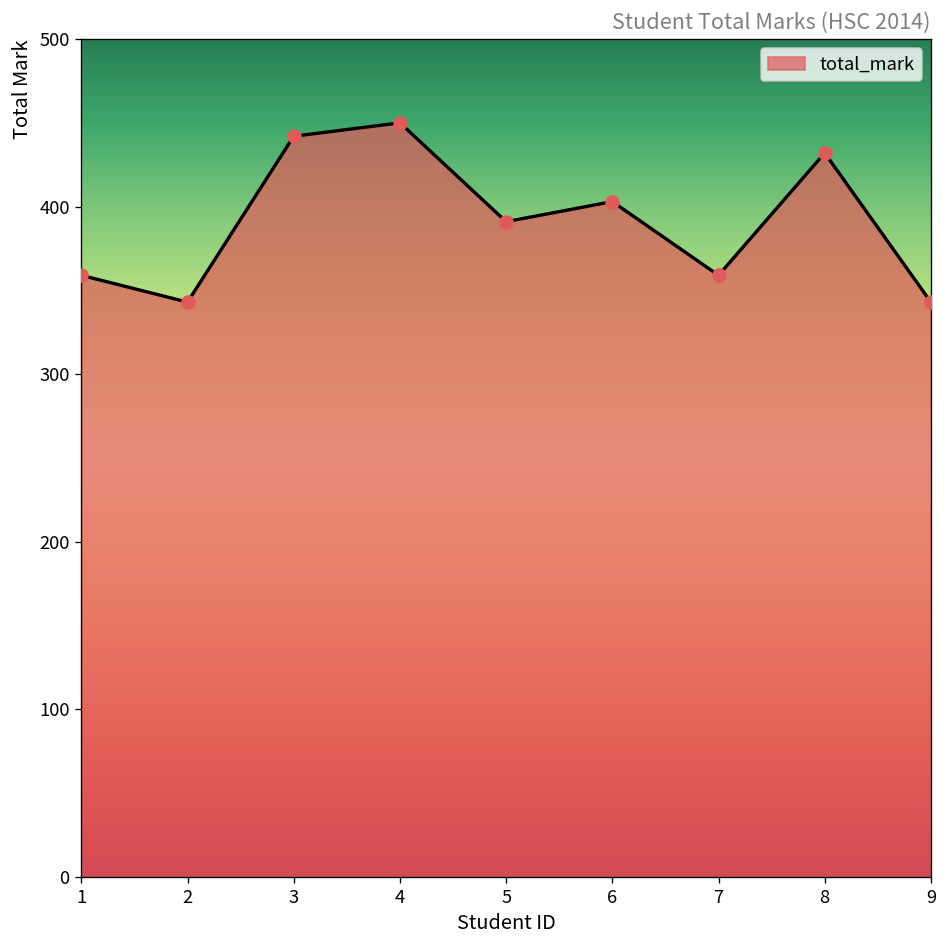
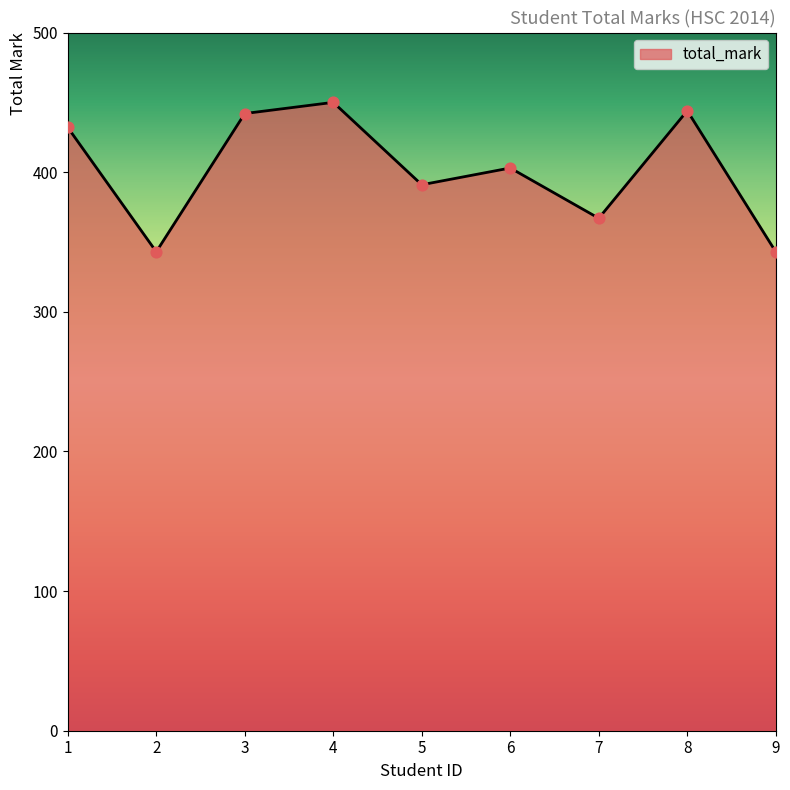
  {
-   "1": 359,
+   "1": 432,
    "2": 343,
    "3": 442,
    "4": 450,
    "5": 391,
    "6": 403,
-   "7": 359,
-   "8": 432,
+   "7": 367,
+   "8": 444,
    "9": 343
  }
